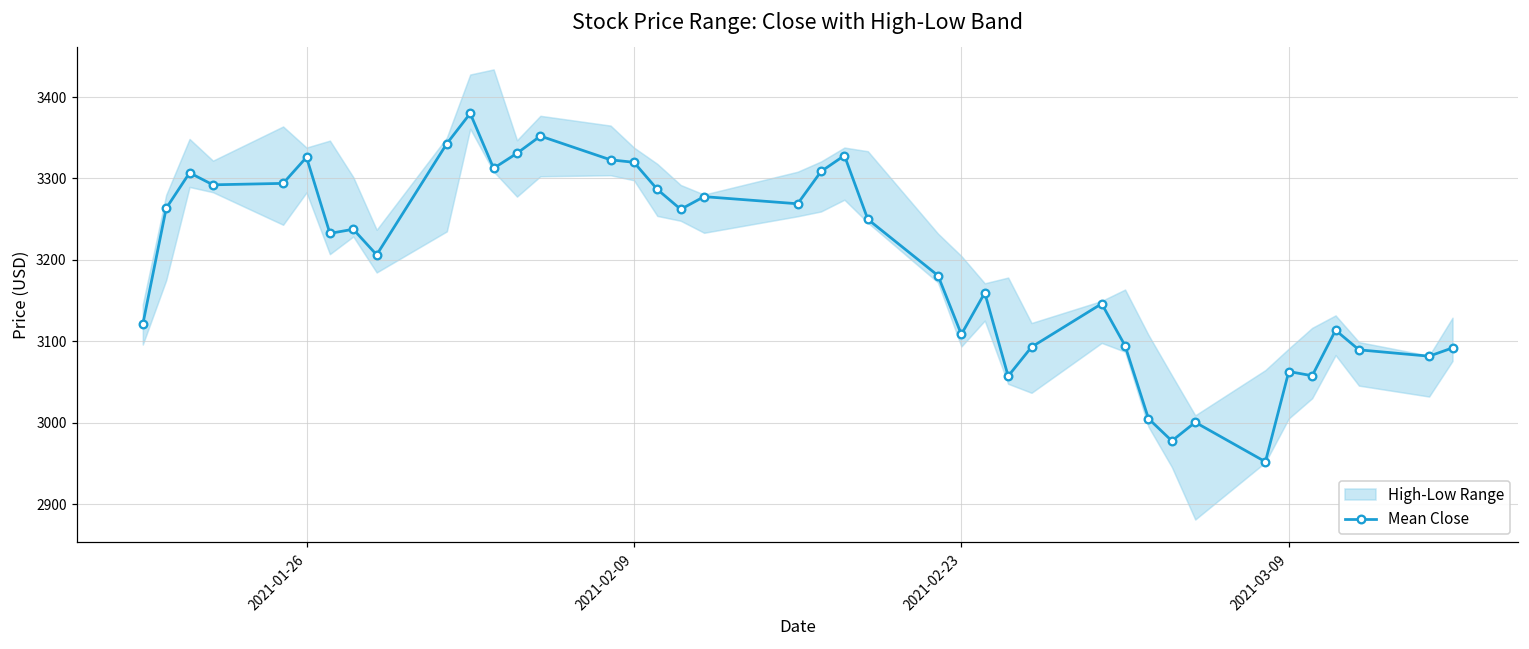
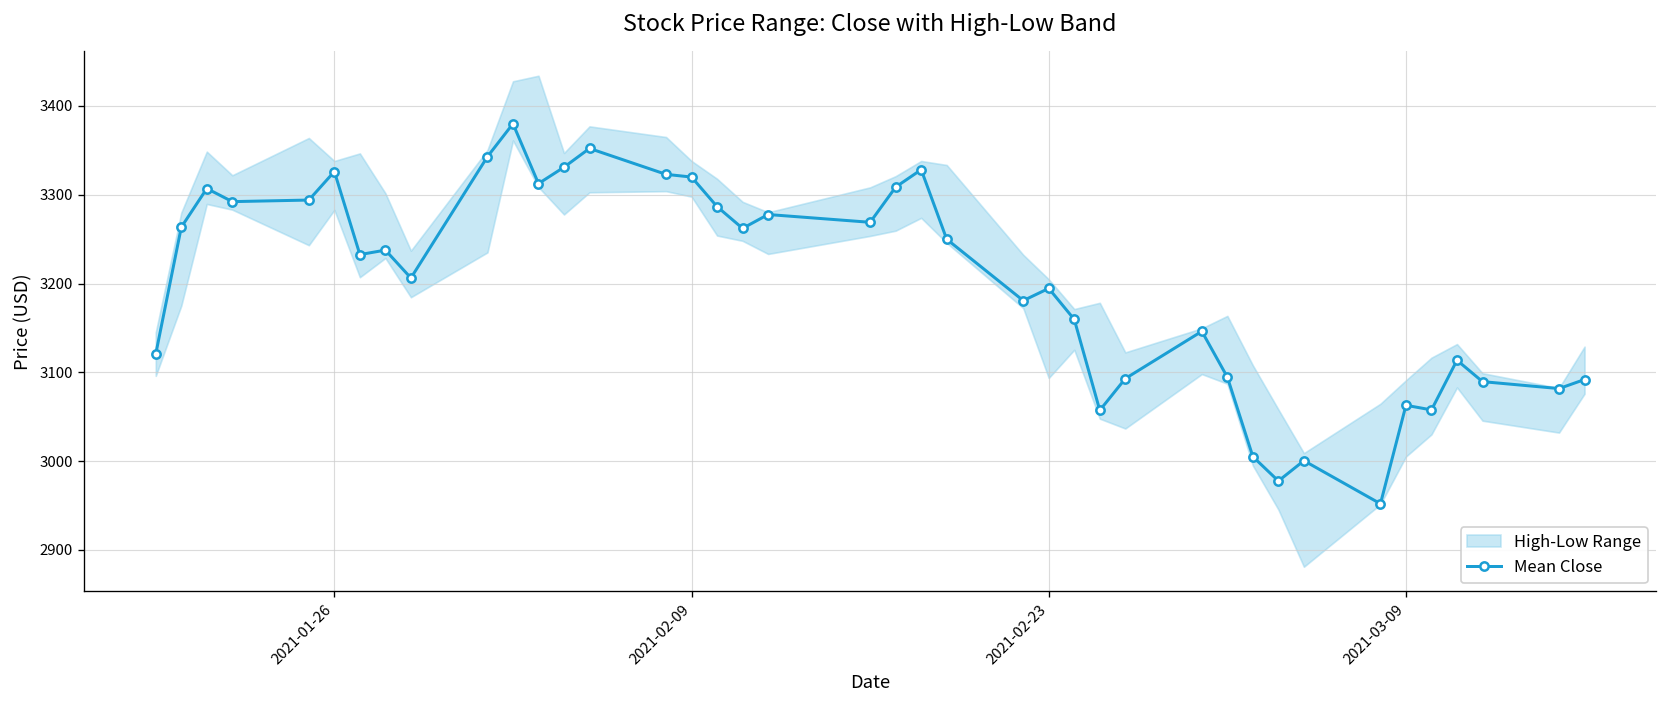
  {
    "Mean Close": {
      "2021-01-26": 3330,
      "2021-02-09": 3320,
-     "2021-02-23": 3110,
+     "2021-02-23": 3190,
      "2021-03-09": 3060
    }
  }
